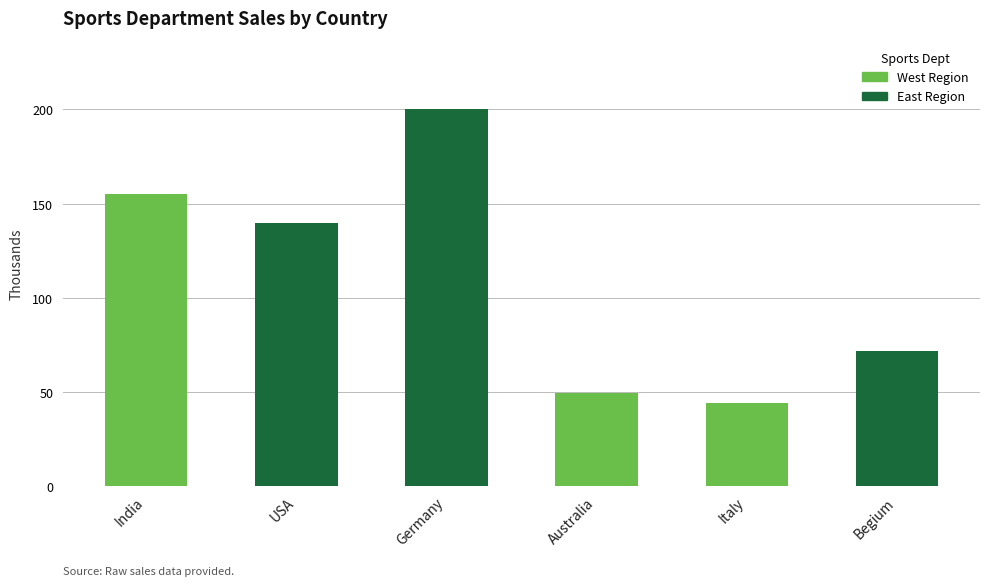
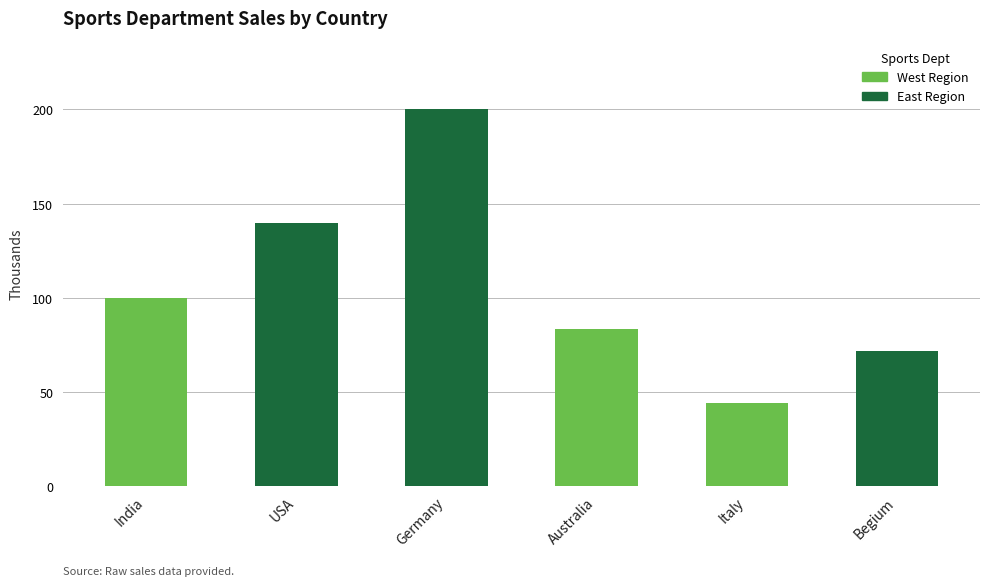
  {
-   "India": 155,
+   "India": 100,
    "USA": 140,
    "Germany": 200,
-   "Australia": 49,
+   "Australia": 84,
    "Italy": 44,
    "Begium": 72
  }
